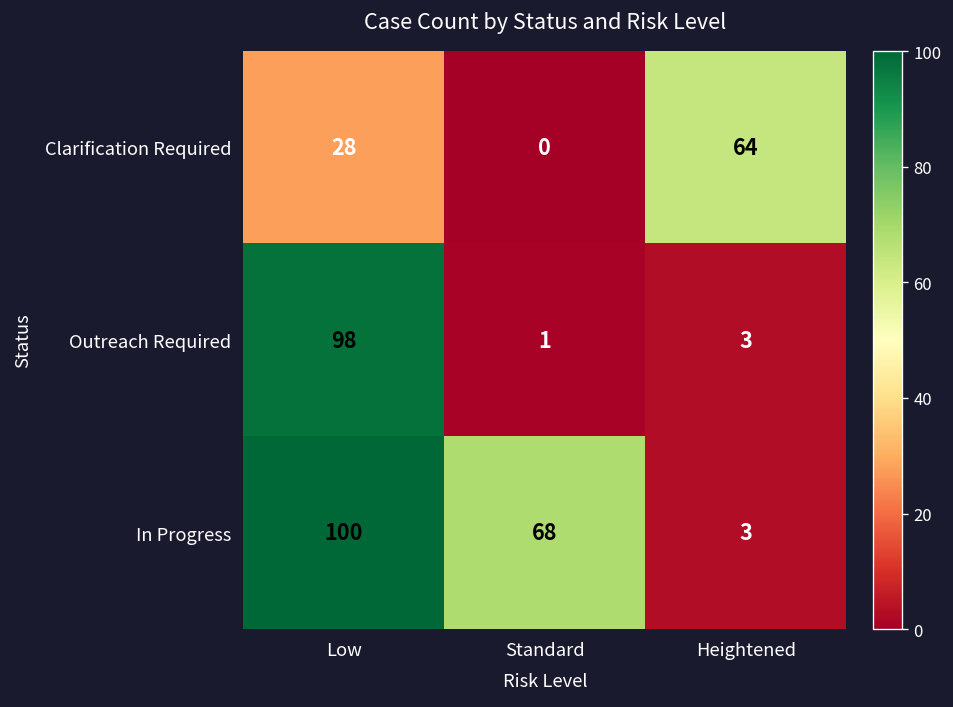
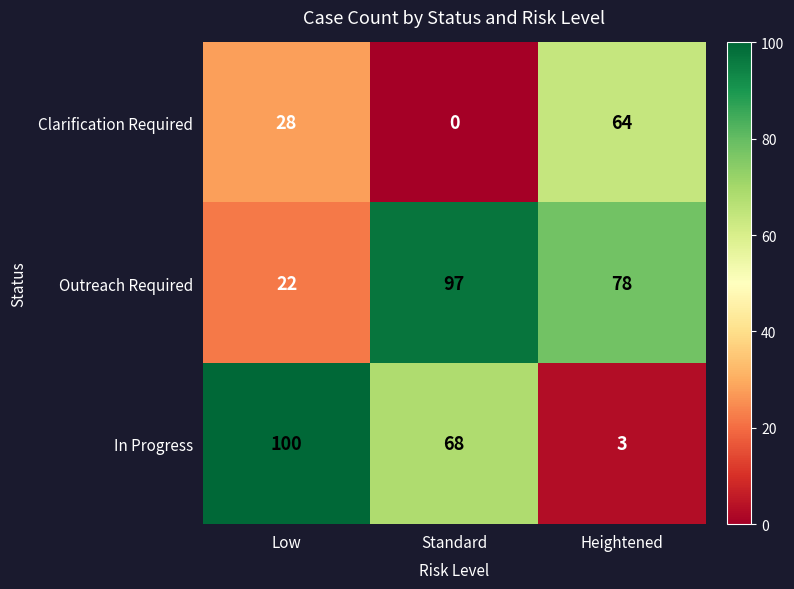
  {
    "Clarification Required": {
      "Low": 28,
      "Standard": 0,
      "Heightened": 64
    },
    "Outreach Required": {
-     "Low": 98,
-     "Standard": 1,
-     "Heightened": 3
+     "Low": 22,
+     "Standard": 97,
+     "Heightened": 78
    },
    "In Progress": {
      "Low": 100,
      "Standard": 68,
      "Heightened": 3
    }
  }
